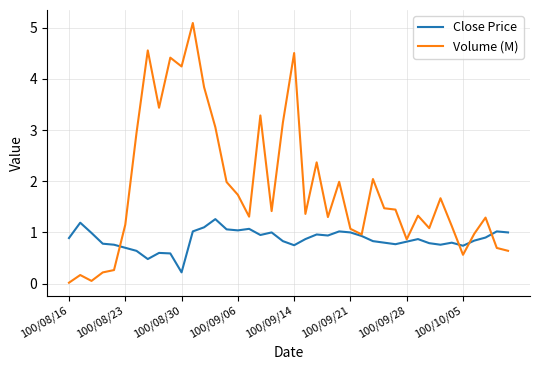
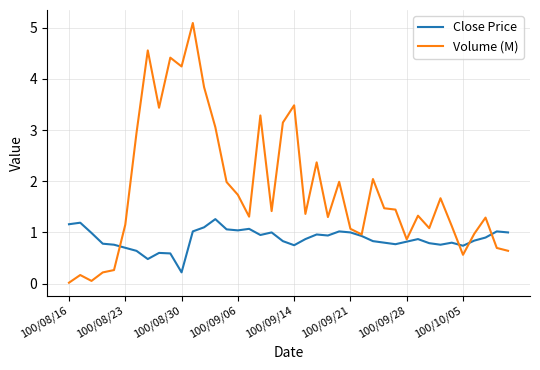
  {
    "Close Price": {
-     "100/08/16": 0.9,
+     "100/08/16": 1.2,
      "100/08/23": 0.7,
      "100/08/30": 0.2,
      "100/09/06": 1.0,
      "100/09/14": 0.8,
      "100/09/21": 1.0,
      "100/10/05": 0.7
    },
    "Volume (M)": {
      "100/08/16": 0.0,
      "100/08/23": 1.2,
      "100/08/30": 4.2,
      "100/09/06": 1.7,
-     "100/09/14": 4.5,
+     "100/09/14": 3.5,
      "100/09/21": 1.1,
      "100/10/05": 0.6
    }
  }
